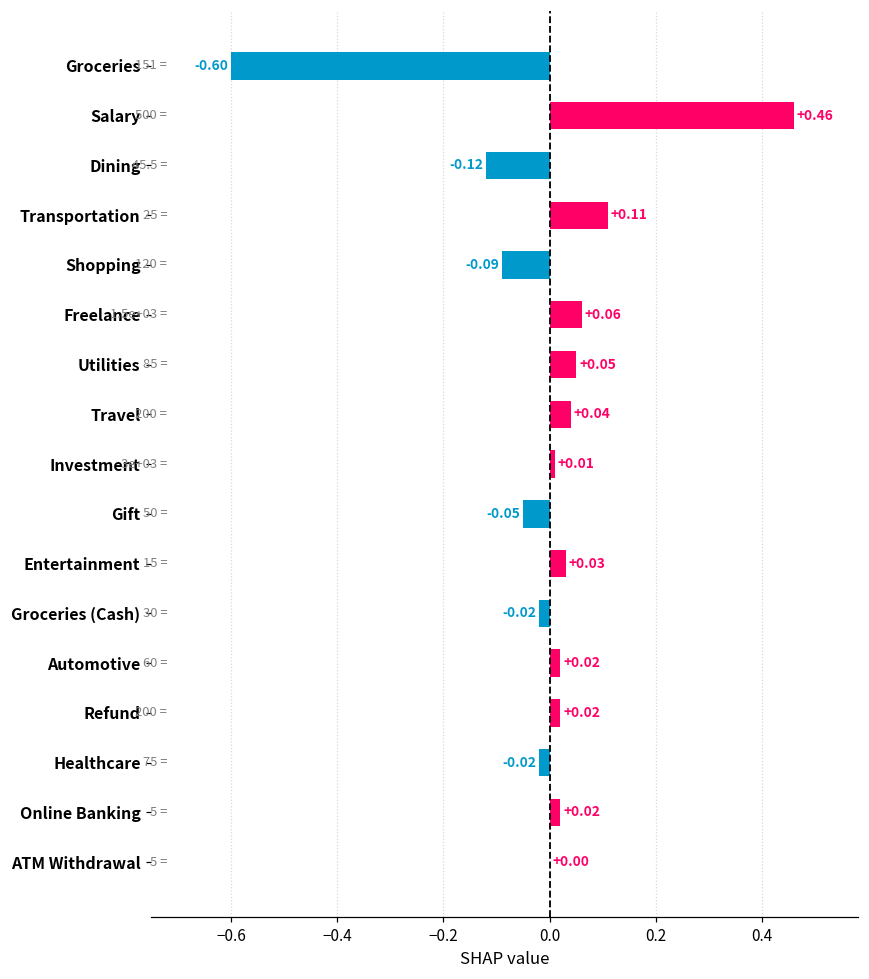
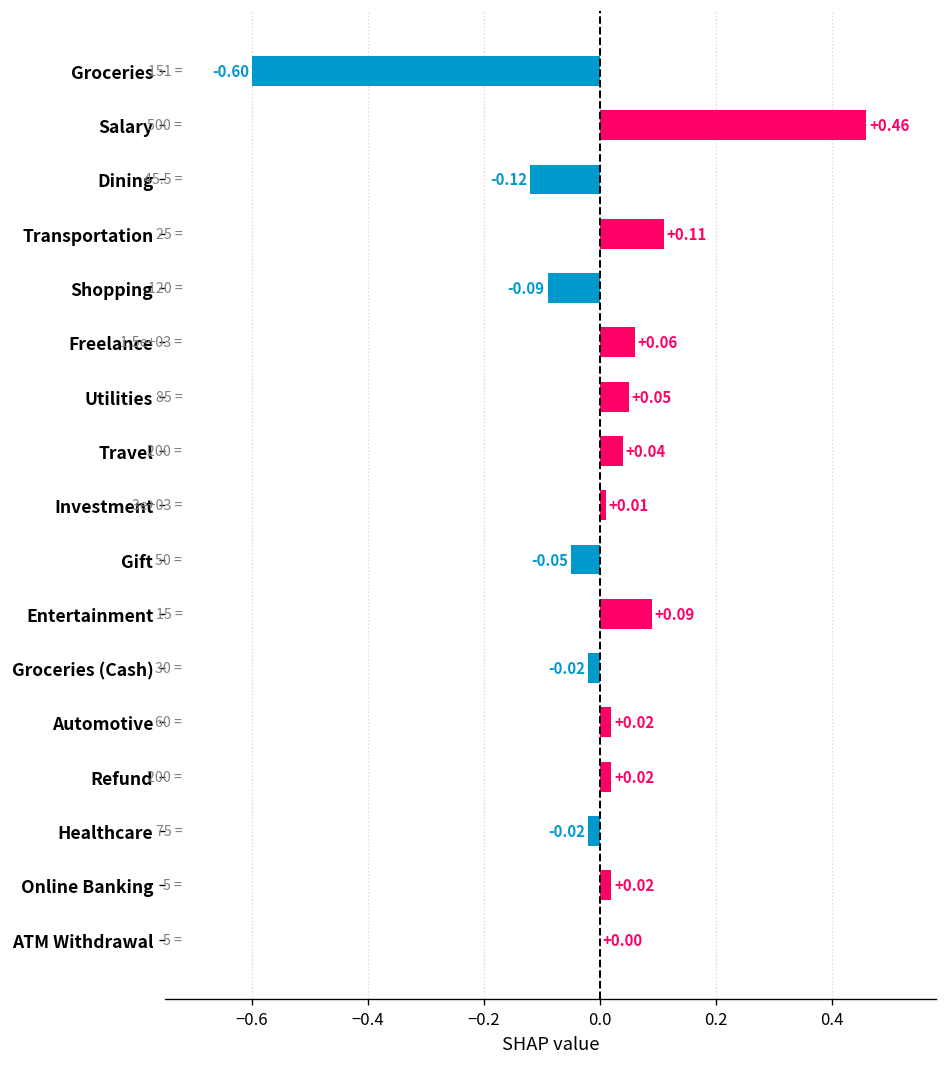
  {
    "Groceries": "-0.60",
    "Salary": "+0.46",
    "Dining": "-0.12",
    "Transportation": "+0.11",
    "Shopping": "-0.09",
    "Freelance": "+0.06",
    "Utilities": "+0.05",
    "Travel": "+0.04",
    "Investment": "+0.01",
    "Gift": "-0.05",
-   "Entertainment": "+0.03",
+   "Entertainment": "+0.09",
    "Groceries (Cash)": "-0.02",
    "Automotive": "+0.02",
    "Refund": "+0.02",
    "Healthcare": "-0.02",
    "Online Banking": "+0.02",
    "ATM Withdrawal": "+0.00"
  }
